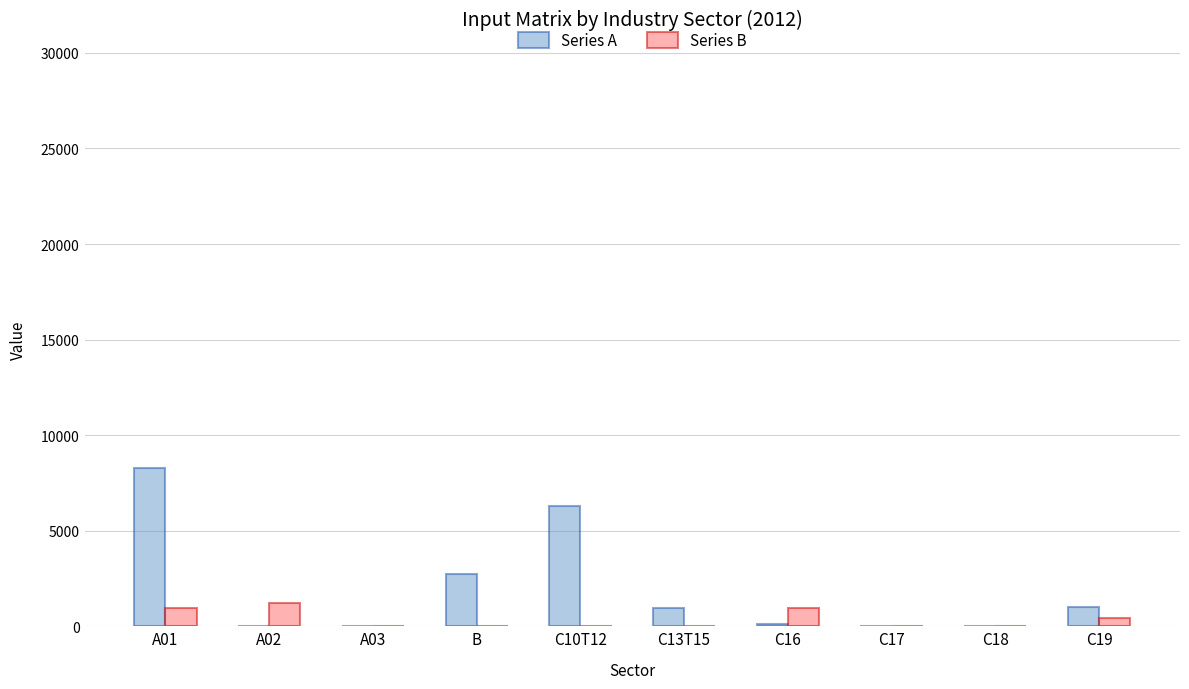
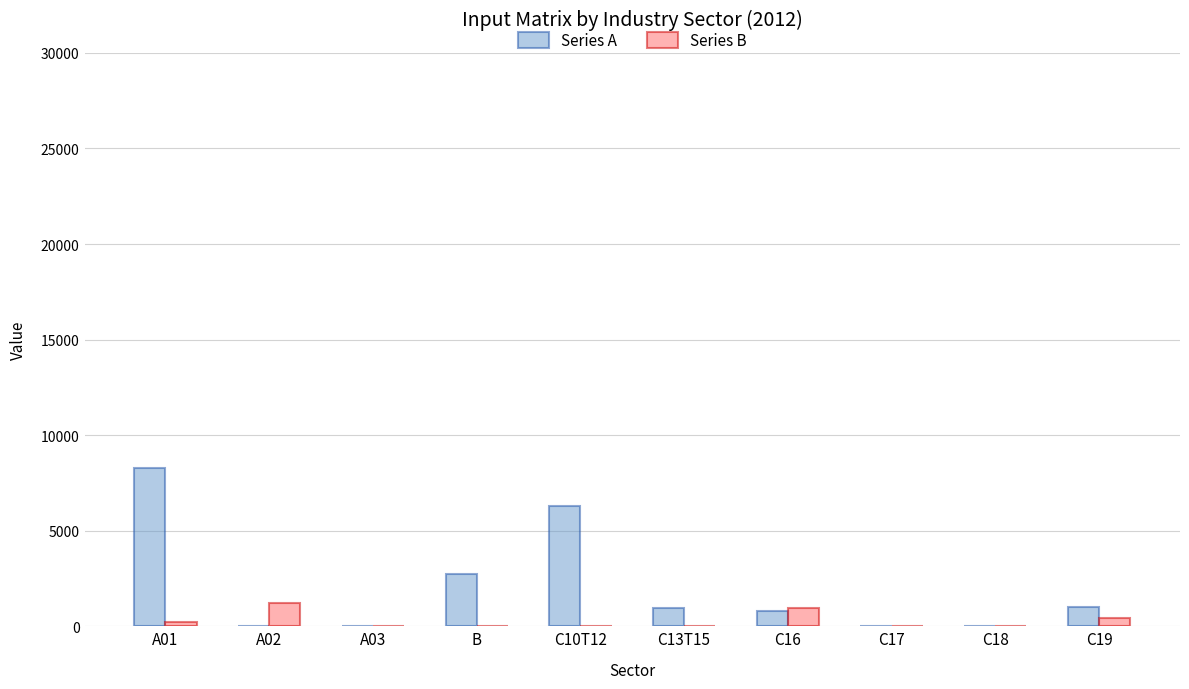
  {
    "Series A": {
      "A01": 8300,
      "B": 2700,
      "C10T12": 6300,
      "C13T15": 900,
-     "C16": 100,
+     "C16": 800,
      "C19": 1000
    },
    "Series B": {
-     "A01": 1000,
+     "A01": 200,
      "A02": 1200,
      "A03": 0,
      "B": 0,
      "C10T12": 0,
      "C16": 900,
      "C19": 400
    }
  }
